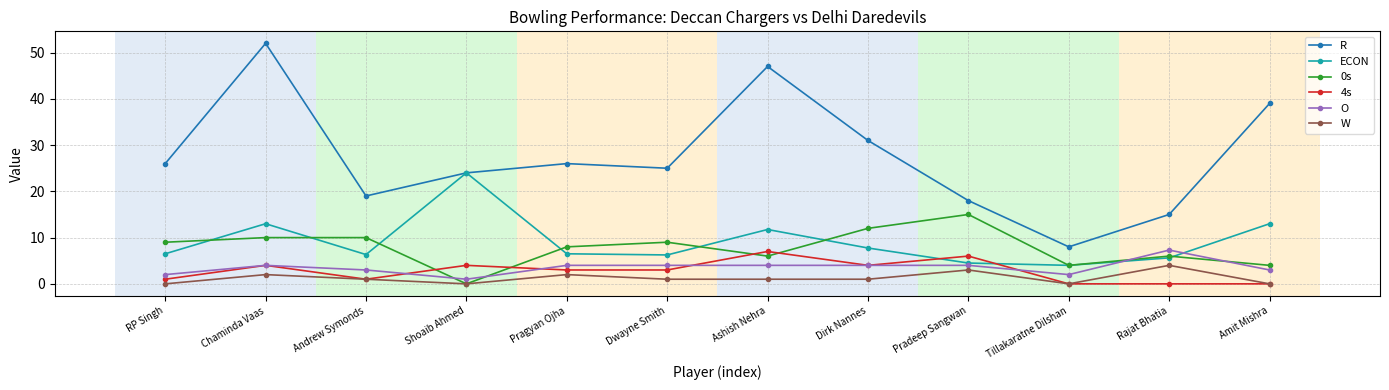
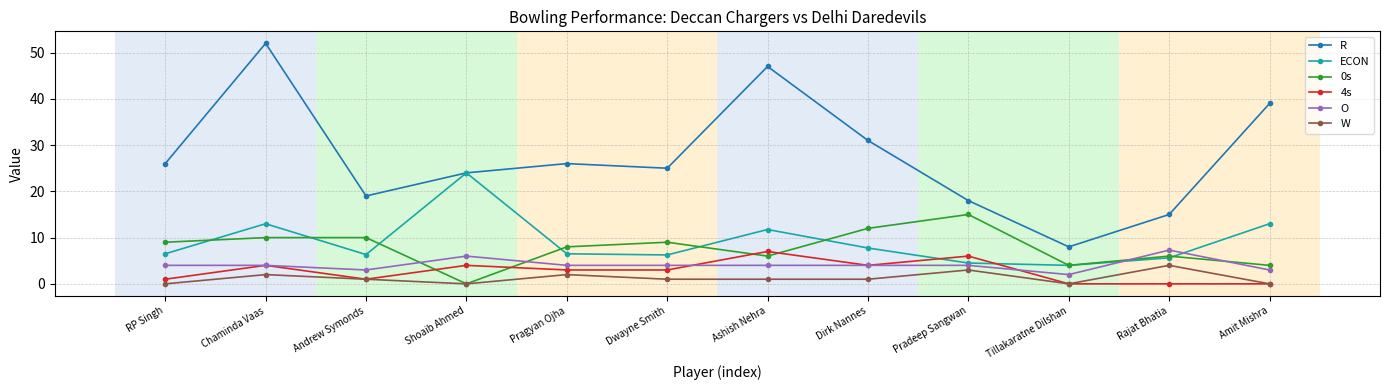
  {
    "0s": {
      "RP Singh": 9,
      "Chaminda Vaas": 10,
      "Andrew Symonds": 10,
      "Pragyan Ojha": 8,
      "Dwayne Smith": 9,
      "Ashish Nehra": 6,
      "Dirk Nannes": 12,
      "Pradeep Sangwan": 15,
      "Amit Mishra": 4
    },
    "4s": {
      "RP Singh": 1,
      "Shoaib Ahmed": 4,
      "Pragyan Ojha": 3,
      "Dwayne Smith": 3,
      "Ashish Nehra": 7,
      "Pradeep Sangwan": 6,
      "Rajat Bhatia": 0
    },
    "O": {
-     "RP Singh": 2,
+     "RP Singh": 4,
      "Andrew Symonds": 3,
-     "Shoaib Ahmed": 1,
+     "Shoaib Ahmed": 6,
      "Pragyan Ojha": 4,
      "Dwayne Smith": 4,
      "Ashish Nehra": 4,
      "Tillakaratne Dilshan": 2,
      "Rajat Bhatia": 7,
      "Amit Mishra": 3
    },
    "W": {
      "RP Singh": 0,
      "Chaminda Vaas": 2,
      "Pragyan Ojha": 2,
      "Dwayne Smith": 1,
      "Ashish Nehra": 1,
      "Dirk Nannes": 1,
      "Pradeep Sangwan": 3,
      "Rajat Bhatia": 4
    }
  }
